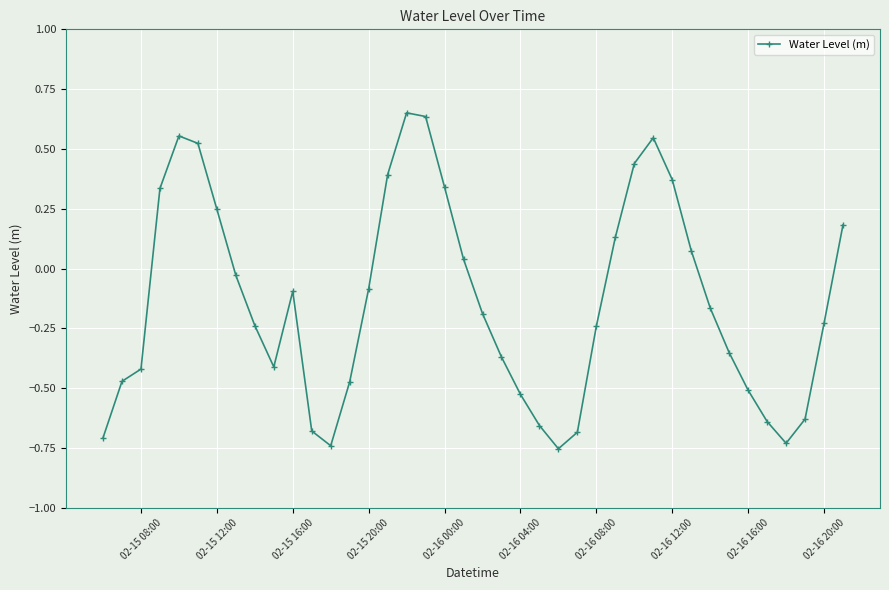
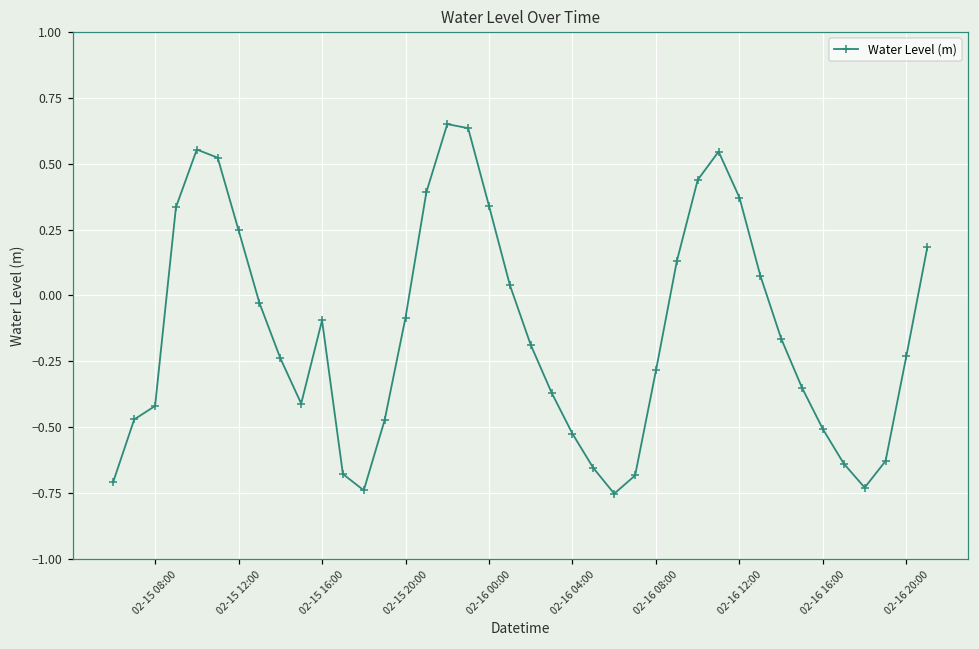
  {
    "02-15 08:00": -0.42,
    "02-15 12:00": 0.25,
    "02-15 16:00": -0.09,
    "02-15 20:00": -0.08,
    "02-16 00:00": 0.34,
    "02-16 04:00": -0.53,
-   "02-16 08:00": -0.24,
+   "02-16 08:00": -0.28,
    "02-16 12:00": 0.37,
    "02-16 16:00": -0.51,
    "02-16 20:00": -0.23
  }
